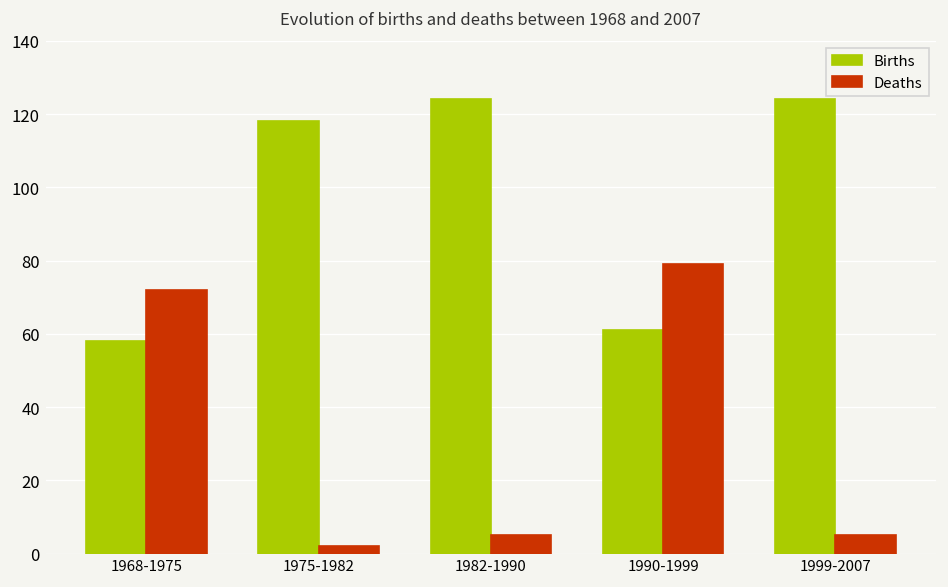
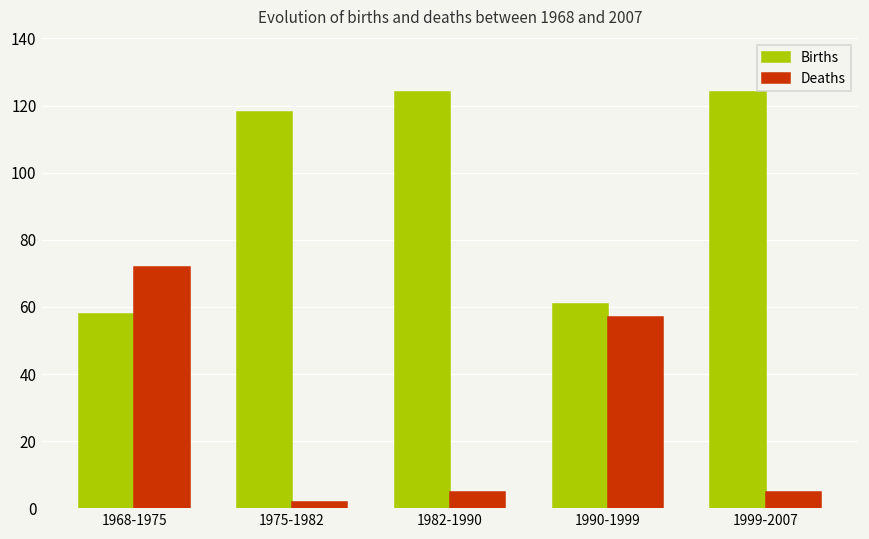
  {
    "Births": {
      "1968-1975": 58,
      "1975-1982": 118,
      "1982-1990": 124,
      "1990-1999": 61,
      "1999-2007": 124
    },
    "Deaths": {
      "1968-1975": 72,
      "1975-1982": 2,
      "1982-1990": 5,
-     "1990-1999": 79,
+     "1990-1999": 57,
      "1999-2007": 5
    }
  }
